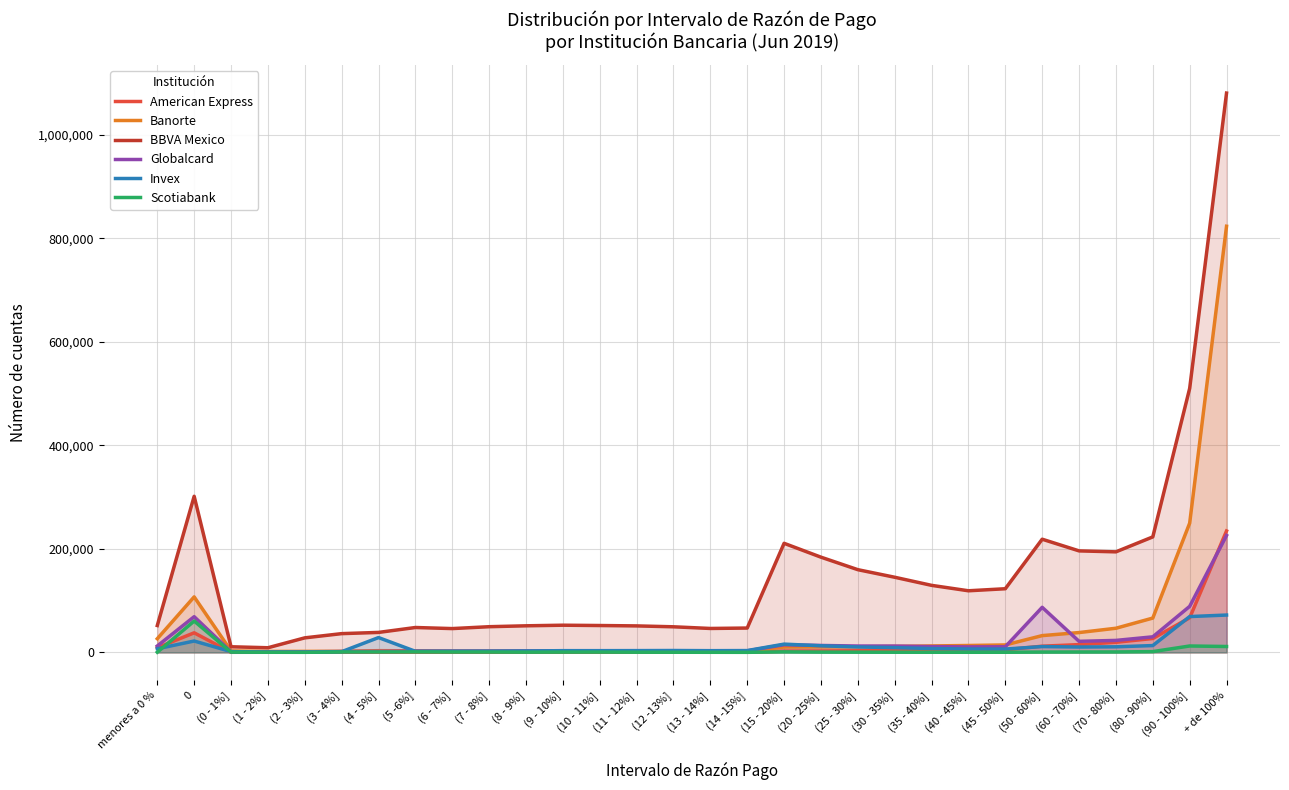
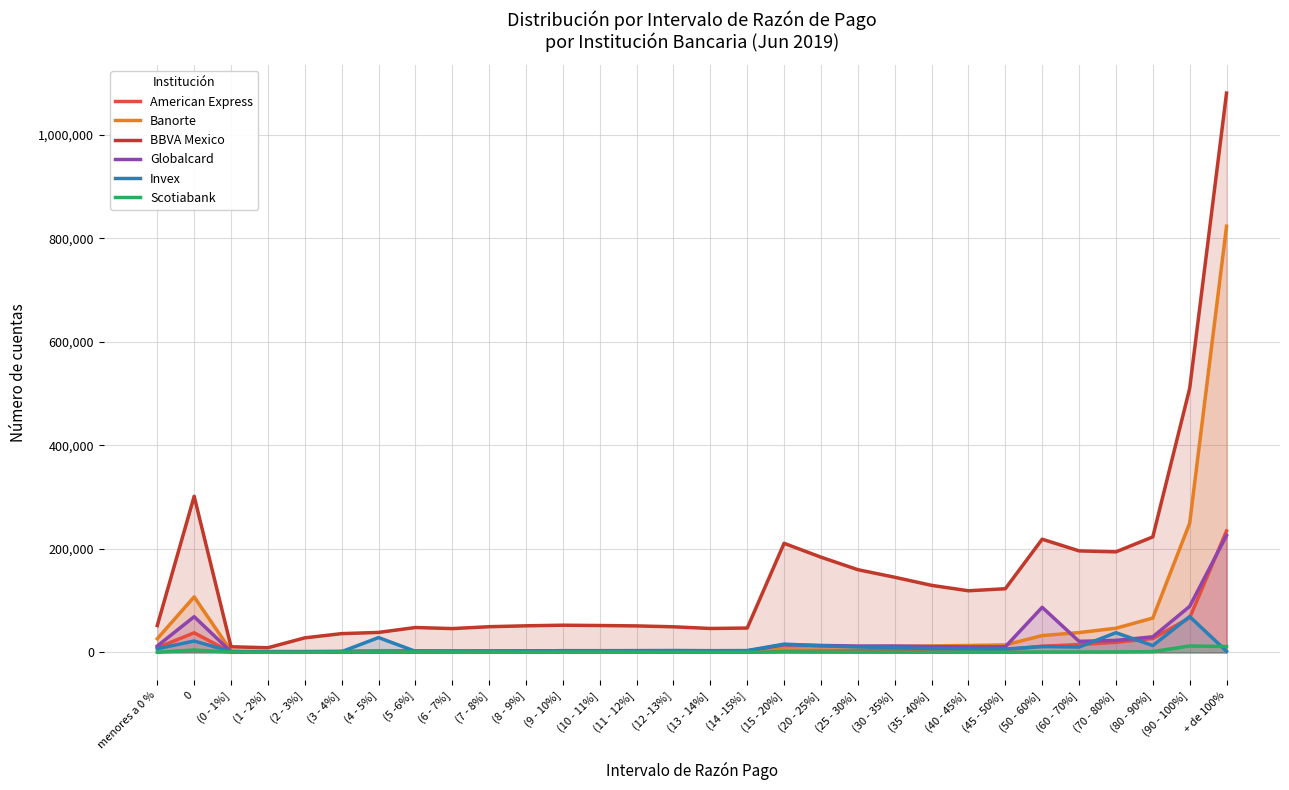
  {
    "Globalcard": {
      "0": "70,000",
      "(50 - 60%]": "90,000",
      "(60 - 70%]": "20,000",
      "(90 - 100%]": "90,000",
      "+ de 100%": "230,000"
    },
    "Invex": {
      "0": "20,000",
      "(4 - 5%]": "30,000",
-     "(70 - 80%]": "10,000",
+     "(70 - 80%]": "40,000",
      "(80 - 90%]": "10,000",
-     "+ de 100%": "70,000"
+     "+ de 100%": "0"
    },
    "Scotiabank": {
      "menores a 0 %": "0",
-     "0": "60,000",
+     "0": "0",
      "(50 - 60%]": "0",
      "(60 - 70%]": "0",
      "(70 - 80%]": "0",
      "(80 - 90%]": "0",
      "(90 - 100%]": "10,000",
      "+ de 100%": "10,000"
    }
  }
